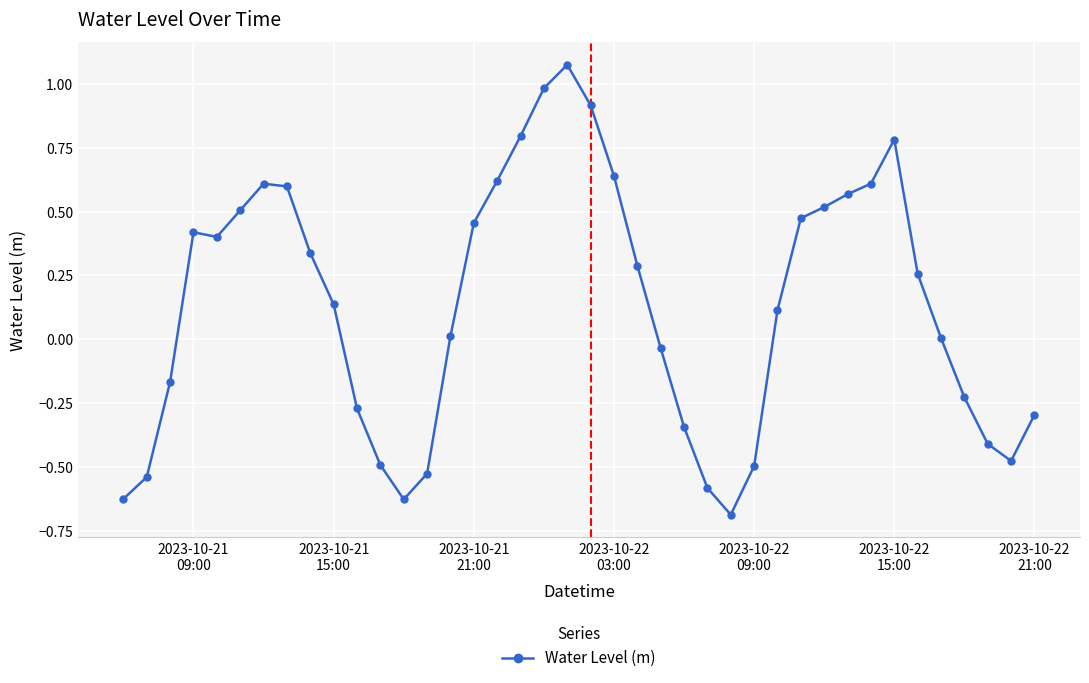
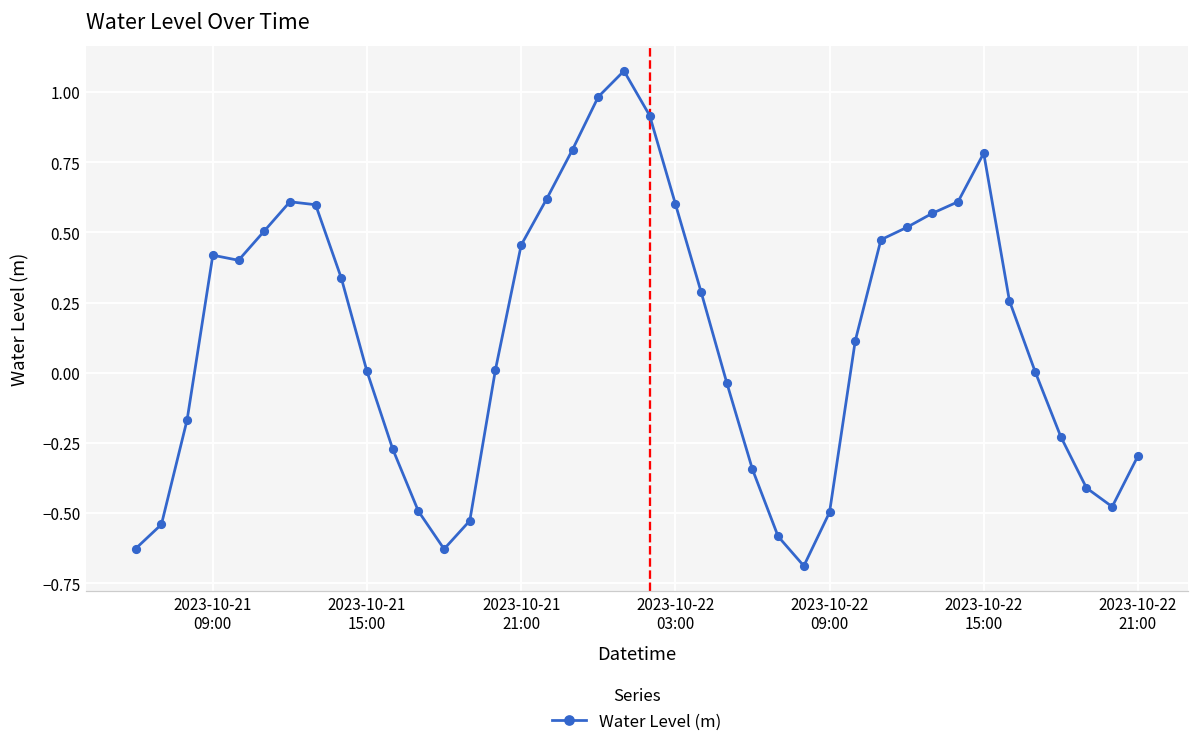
  {
    "2023-10-21 09:00": 0.42,
-   "2023-10-21 15:00": 0.14,
+   "2023-10-21 15:00": 0.00,
    "2023-10-21 21:00": 0.46,
-   "2023-10-22 03:00": 0.64,
+   "2023-10-22 03:00": 0.60,
    "2023-10-22 09:00": -0.50,
    "2023-10-22 15:00": 0.78,
    "2023-10-22 21:00": -0.30
  }
